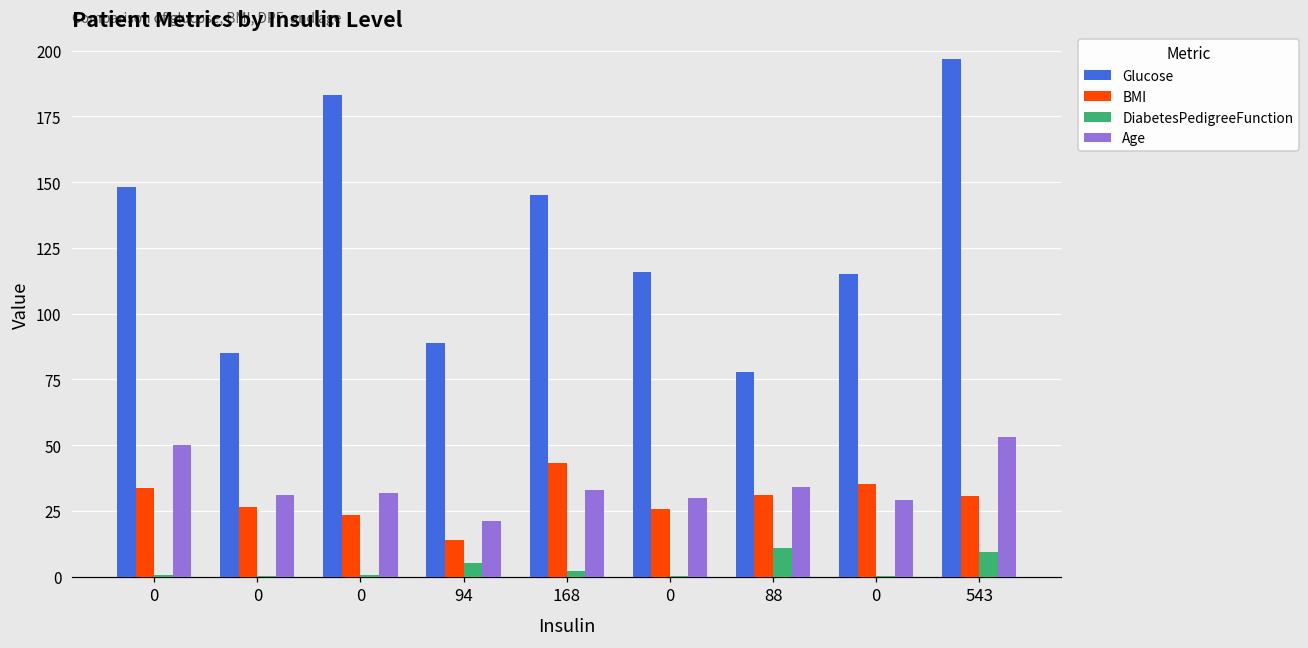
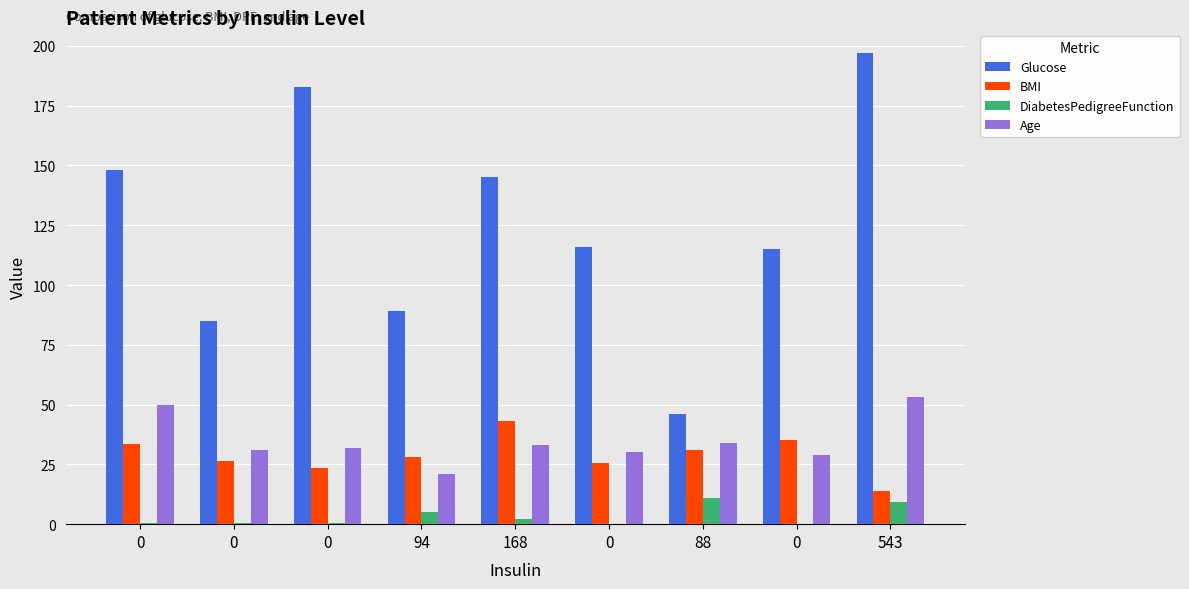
  {
    "Glucose": {
      "94": 89,
      "168": 145,
-     "88": 78,
+     "88": 46,
      "543": 197
    },
    "BMI": {
-     "94": 14,
+     "94": 28,
      "168": 43,
      "88": 31,
-     "543": 31
+     "543": 14
    },
    "DiabetesPedigreeFunction": {
      "94": 5,
      "168": 2,
      "88": 11,
      "543": 9
    },
    "Age": {
      "94": 21,
      "168": 33,
      "88": 34,
      "543": 53
    }
  }
